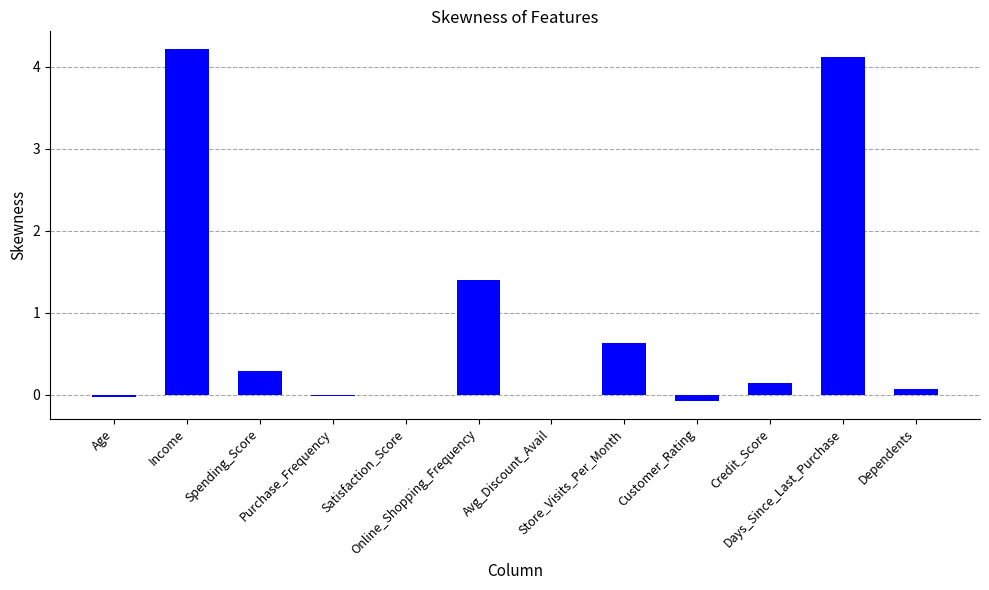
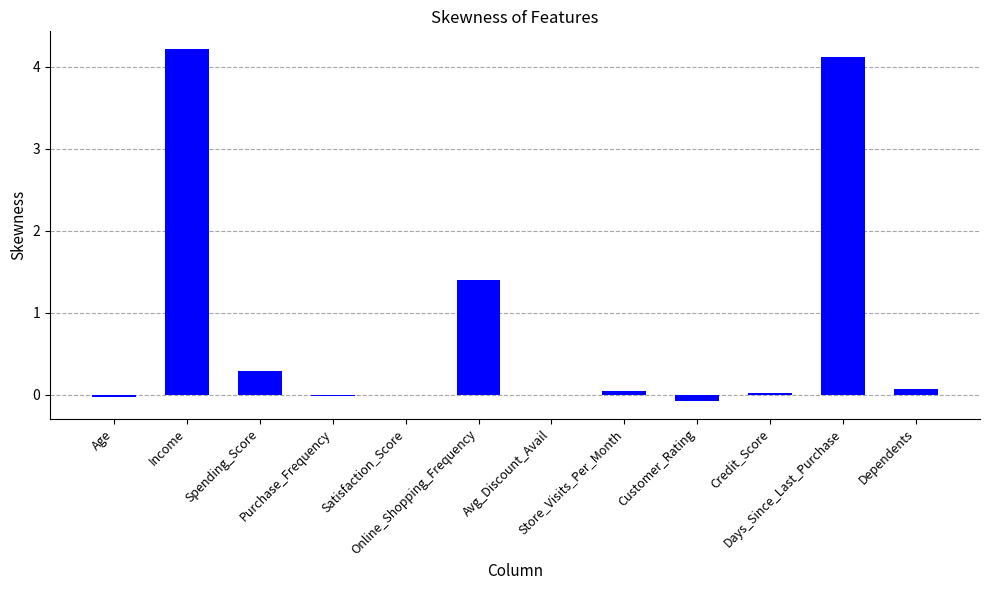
  {
    "Income": 4.2,
    "Spending_Score": 0.3,
    "Online_Shopping_Frequency": 1.4,
-   "Store_Visits_Per_Month": 0.6,
+   "Store_Visits_Per_Month": 0.0,
    "Customer_Rating": -0.1,
-   "Credit_Score": 0.1,
+   "Credit_Score": 0.0,
    "Days_Since_Last_Purchase": 4.1,
    "Dependents": 0.1
  }
